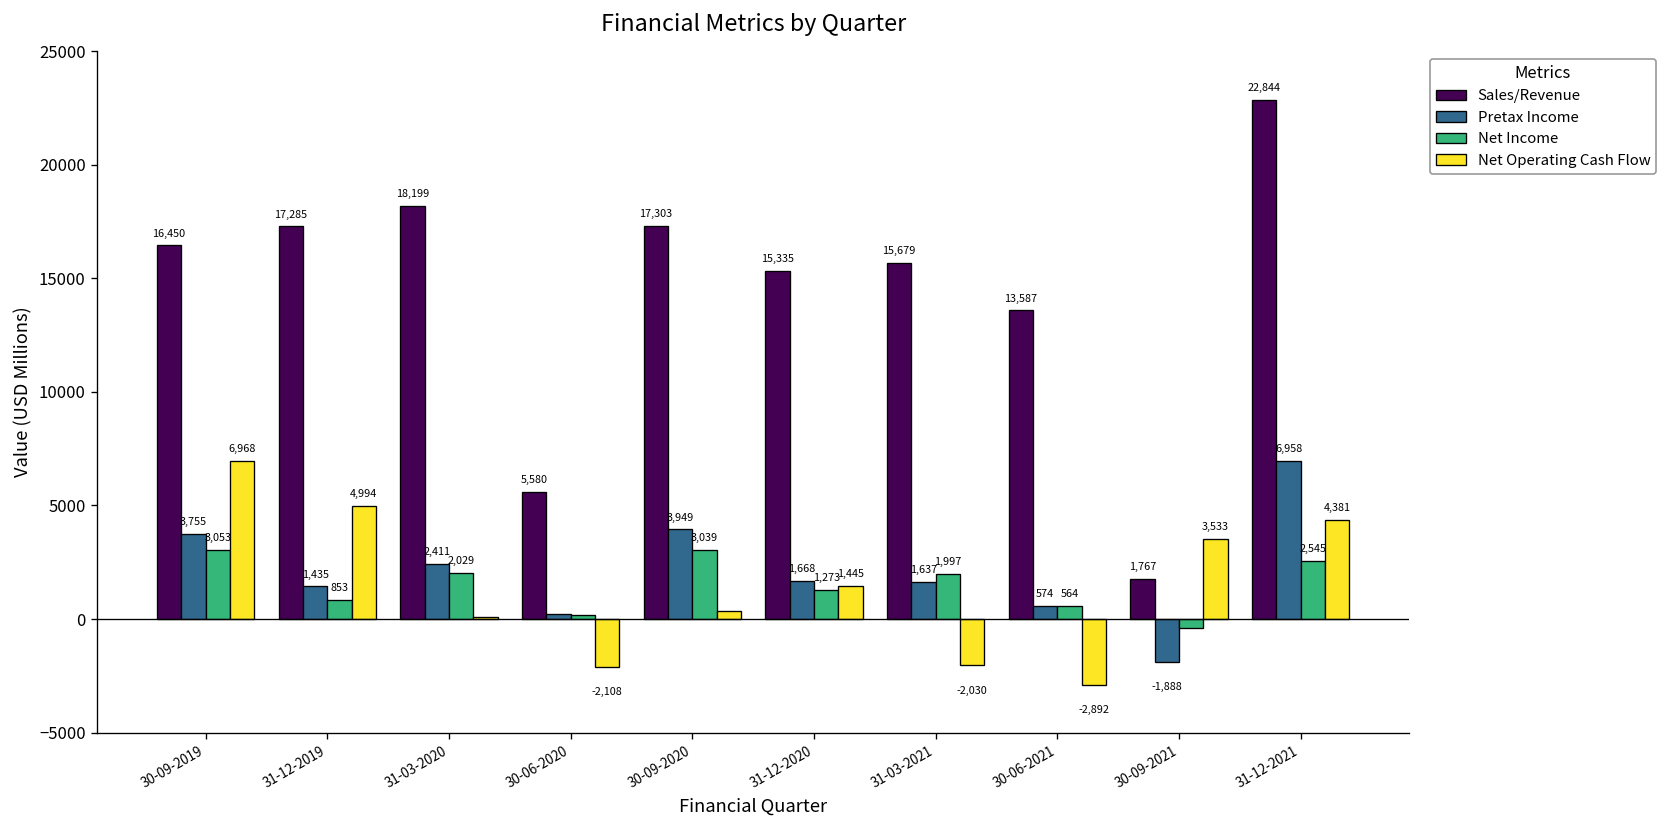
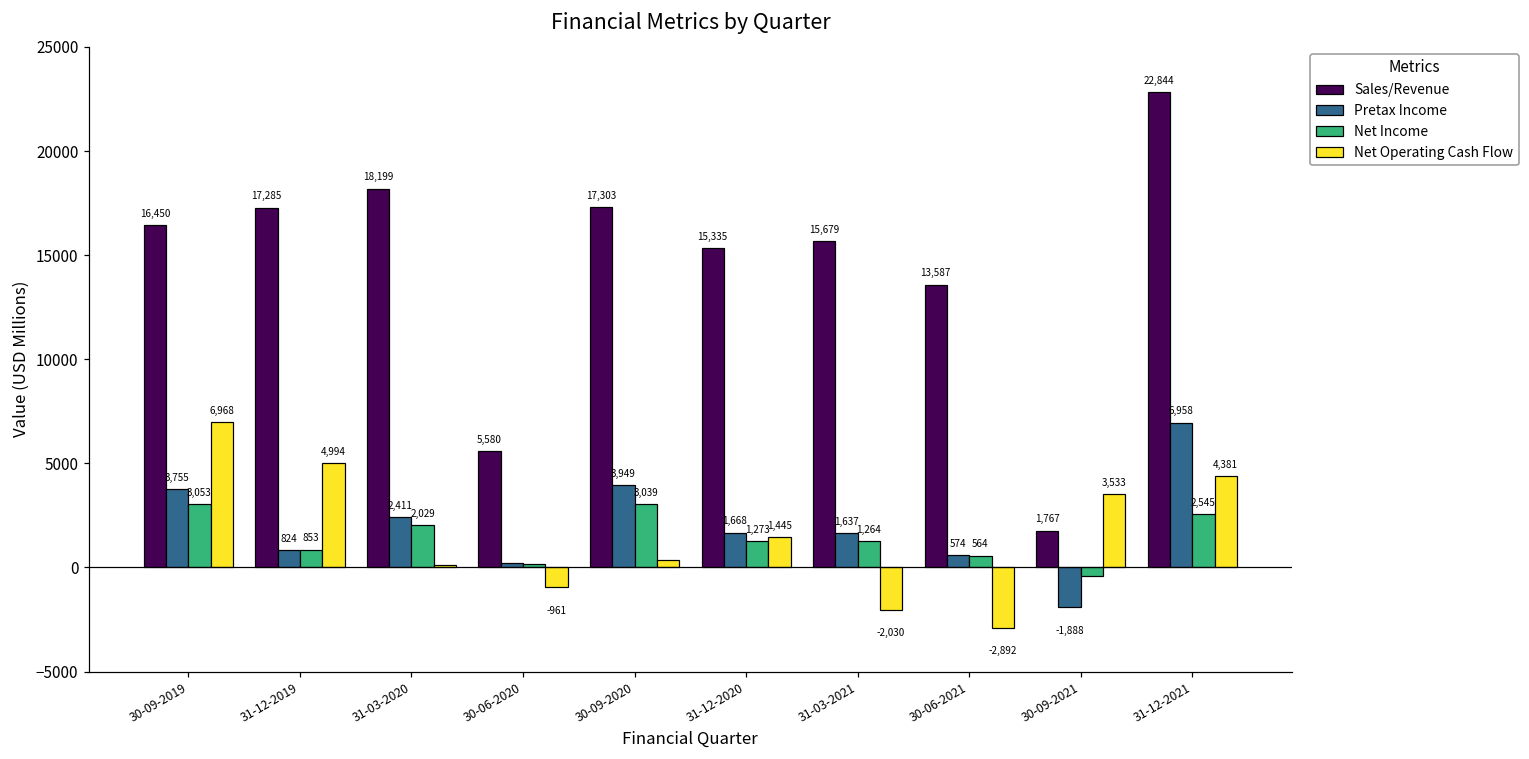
  {
    "Sales/Revenue": {
      "30-09-2019": "16,450",
      "31-12-2019": "17,285",
      "31-03-2020": "18,199",
      "30-06-2020": "5,580",
      "30-09-2020": "17,303",
      "31-12-2020": "15,335",
      "31-03-2021": "15,679",
      "30-06-2021": "13,587",
      "30-09-2021": "1,767",
      "31-12-2021": "22,844"
    },
    "Pretax Income": {
      "30-09-2019": "3,755",
-     "31-12-2019": "1,435",
+     "31-12-2019": "824",
      "31-03-2020": "2,411",
      "30-09-2020": "3,949",
      "31-12-2020": "1,668",
      "31-03-2021": "1,637",
      "30-06-2021": "574",
      "30-09-2021": "-1,888",
      "31-12-2021": "6,958"
    },
    "Net Income": {
      "30-09-2019": "3,053",
      "31-12-2019": "853",
      "31-03-2020": "2,029",
      "30-09-2020": "3,039",
      "31-12-2020": "1,273",
-     "31-03-2021": "1,997",
+     "31-03-2021": "1,264",
      "30-06-2021": "564",
      "31-12-2021": "2,545"
    },
    "Net Operating Cash Flow": {
      "30-09-2019": "6,968",
      "31-12-2019": "4,994",
-     "30-06-2020": "-2,108",
+     "30-06-2020": "-961",
      "31-12-2020": "1,445",
      "31-03-2021": "-2,030",
      "30-06-2021": "-2,892",
      "30-09-2021": "3,533",
      "31-12-2021": "4,381"
    }
  }
